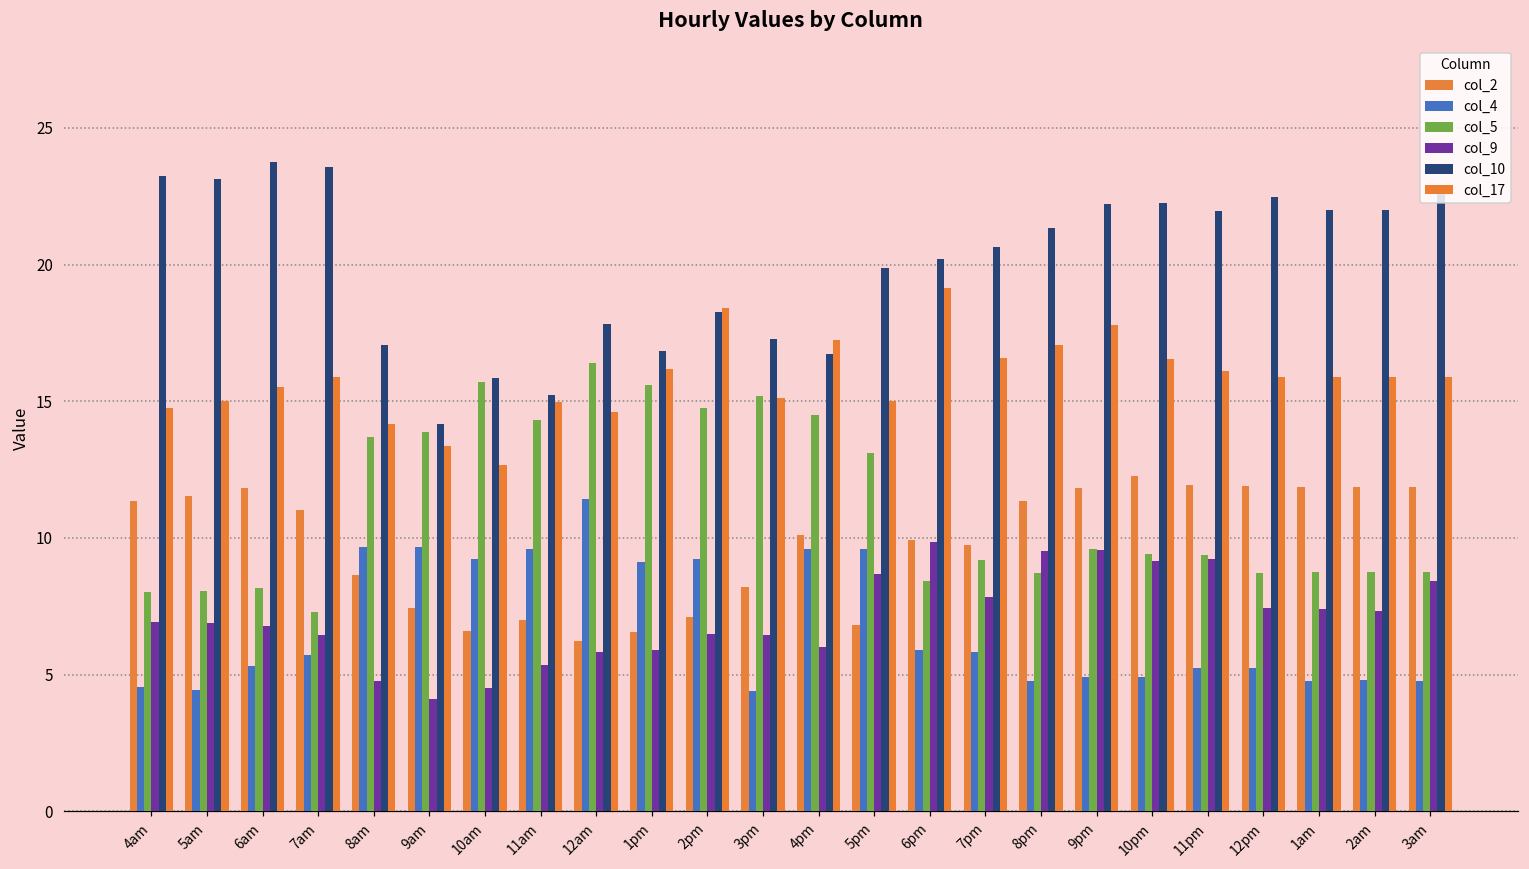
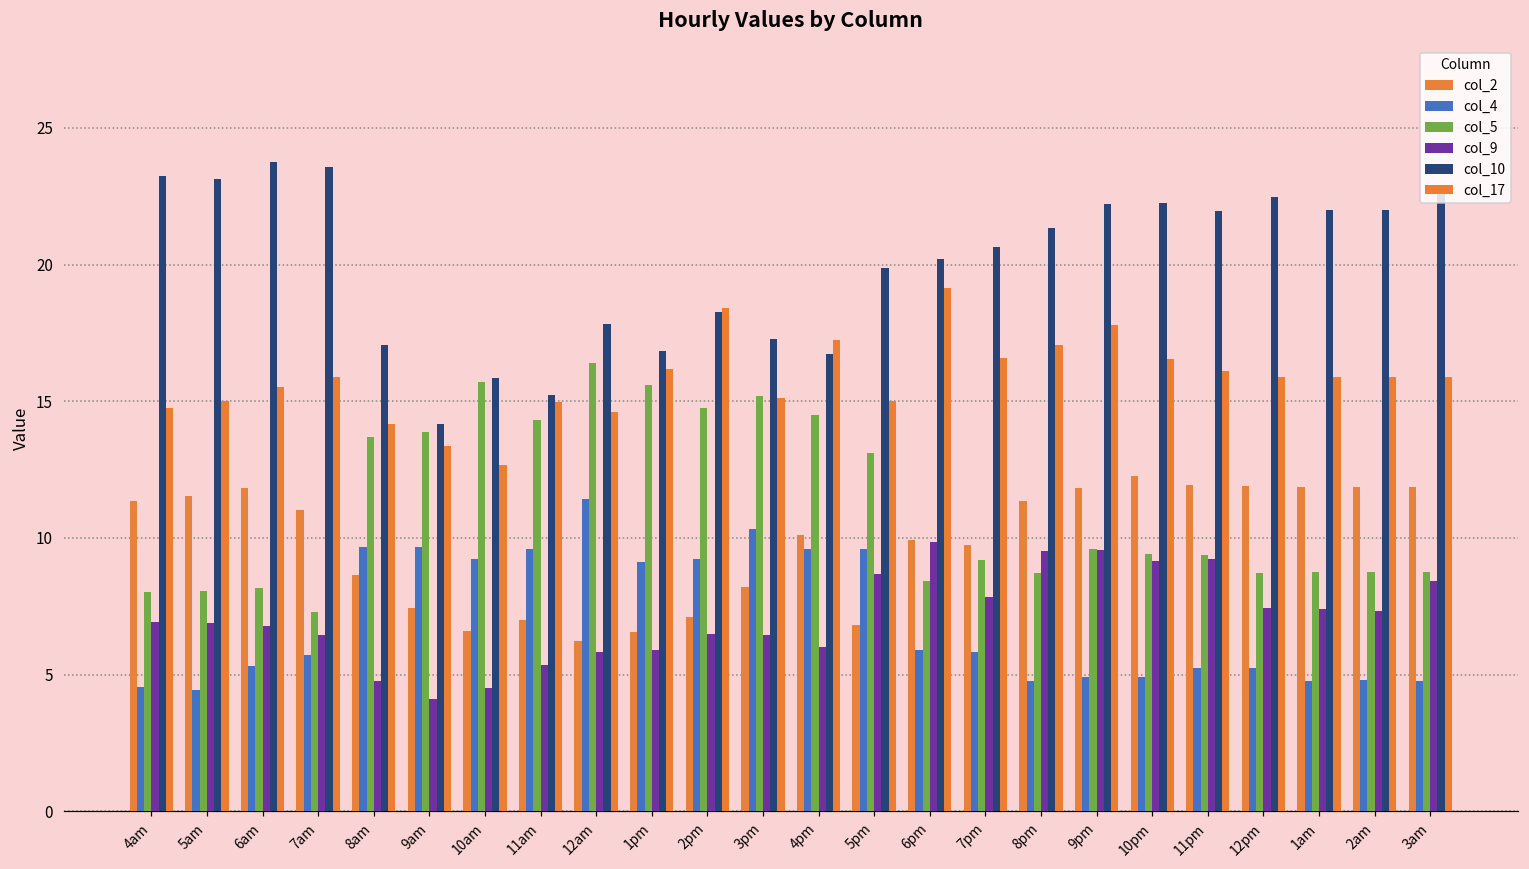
  {
    "col_4": {
      "4am": 4.5,
      "5am": 4.5,
      "6am": 5.3,
      "7am": 5.7,
      "8am": 9.7,
      "9am": 9.7,
      "10am": 9.2,
      "11am": 9.6,
      "12am": 11.4,
      "1pm": 9.1,
      "2pm": 9.2,
-     "3pm": 4.4,
+     "3pm": 10.3,
      "4pm": 9.6,
      "5pm": 9.6,
      "6pm": 5.9,
      "7pm": 5.8,
      "8pm": 4.8,
      "9pm": 4.9,
      "10pm": 4.9,
      "11pm": 5.2,
      "12pm": 5.3,
      "1am": 4.8,
      "2am": 4.8,
      "3am": 4.8
    },
    "col_5": {
      "4am": 8.0,
      "5am": 8.1,
      "6am": 8.2,
      "7am": 7.3,
      "8am": 13.7,
      "9am": 13.9,
      "10am": 15.7,
      "11am": 14.3,
      "12am": 16.4,
      "1pm": 15.6,
      "2pm": 14.8,
      "3pm": 15.2,
      "4pm": 14.5,
      "5pm": 13.1,
      "6pm": 8.4,
      "7pm": 9.2,
      "8pm": 8.7,
      "9pm": 9.6,
      "10pm": 9.4,
      "11pm": 9.4,
      "12pm": 8.7,
      "1am": 8.7,
      "2am": 8.7,
      "3am": 8.8
    },
    "col_9": {
      "4am": 6.9,
      "5am": 6.9,
      "6am": 6.8,
      "7am": 6.4,
      "8am": 4.8,
      "9am": 4.1,
      "10am": 4.5,
      "11am": 5.4,
      "12am": 5.8,
      "1pm": 5.9,
      "2pm": 6.5,
      "3pm": 6.4,
      "4pm": 6.0,
      "5pm": 8.7,
      "6pm": 9.8,
      "7pm": 7.9,
      "8pm": 9.5,
      "9pm": 9.6,
      "10pm": 9.1,
      "11pm": 9.2,
      "12pm": 7.5,
      "1am": 7.4,
      "2am": 7.3,
      "3am": 8.4
    },
    "col_10": {
      "4am": 23.3,
      "5am": 23.1,
      "6am": 23.8,
      "7am": 23.6,
      "8am": 17.1,
      "9am": 14.2,
      "10am": 15.8,
      "11am": 15.2,
      "12am": 17.8,
      "1pm": 16.8,
      "2pm": 18.2,
      "3pm": 17.3,
      "4pm": 16.7,
      "5pm": 19.9,
      "6pm": 20.2,
      "7pm": 20.7,
      "8pm": 21.3,
      "9pm": 22.2,
      "10pm": 22.3,
      "11pm": 21.9,
      "12pm": 22.5,
      "1am": 22.0,
      "2am": 22.0
    }
  }
